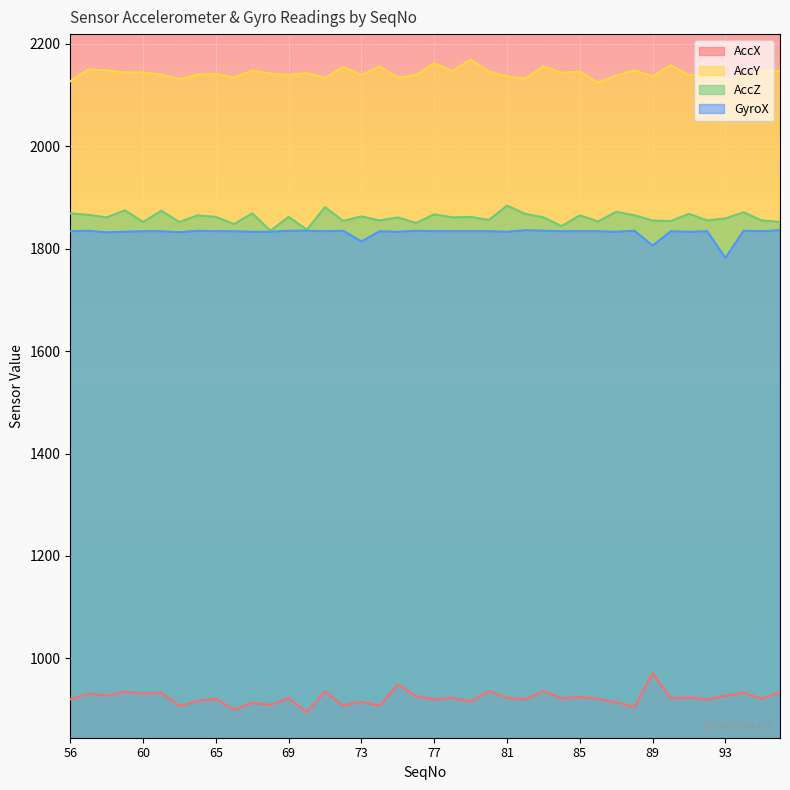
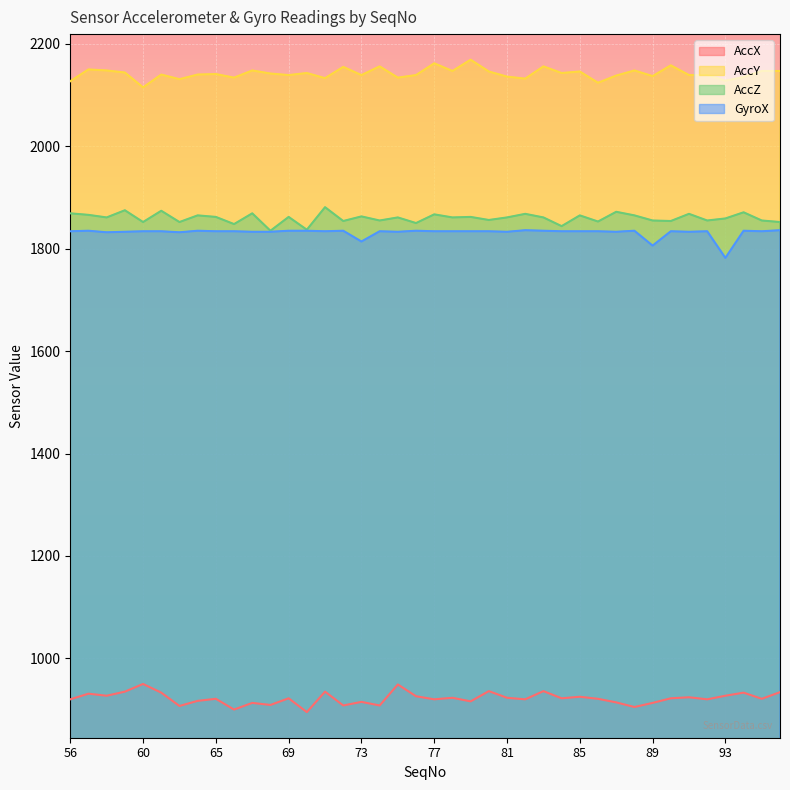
  {
    "AccX": {
      "56": 920,
-     "60": 930,
+     "60": 950,
      "65": 920,
      "69": 920,
      "73": 920,
      "77": 920,
      "81": 920,
      "85": 930,
-     "89": 970,
+     "89": 910,
      "93": 930
    },
    "AccY": {
      "56": 2130,
-     "60": 2140,
+     "60": 2120,
      "65": 2140,
      "69": 2140,
      "73": 2140,
      "77": 2160,
      "81": 2140,
      "85": 2150,
      "89": 2140
    },
    "AccZ": {
      "56": 1870,
      "60": 1850,
      "65": 1860,
      "69": 1860,
      "73": 1860,
      "77": 1870,
-     "81": 1880,
+     "81": 1860,
      "85": 1870,
      "89": 1860,
      "93": 1860
    },
    "GyroX": {
      "56": 1830,
      "60": 1830,
      "65": 1830,
      "69": 1840,
      "73": 1810,
      "77": 1830,
      "81": 1830,
      "85": 1830,
      "89": 1810,
      "93": 1780
    }
  }
